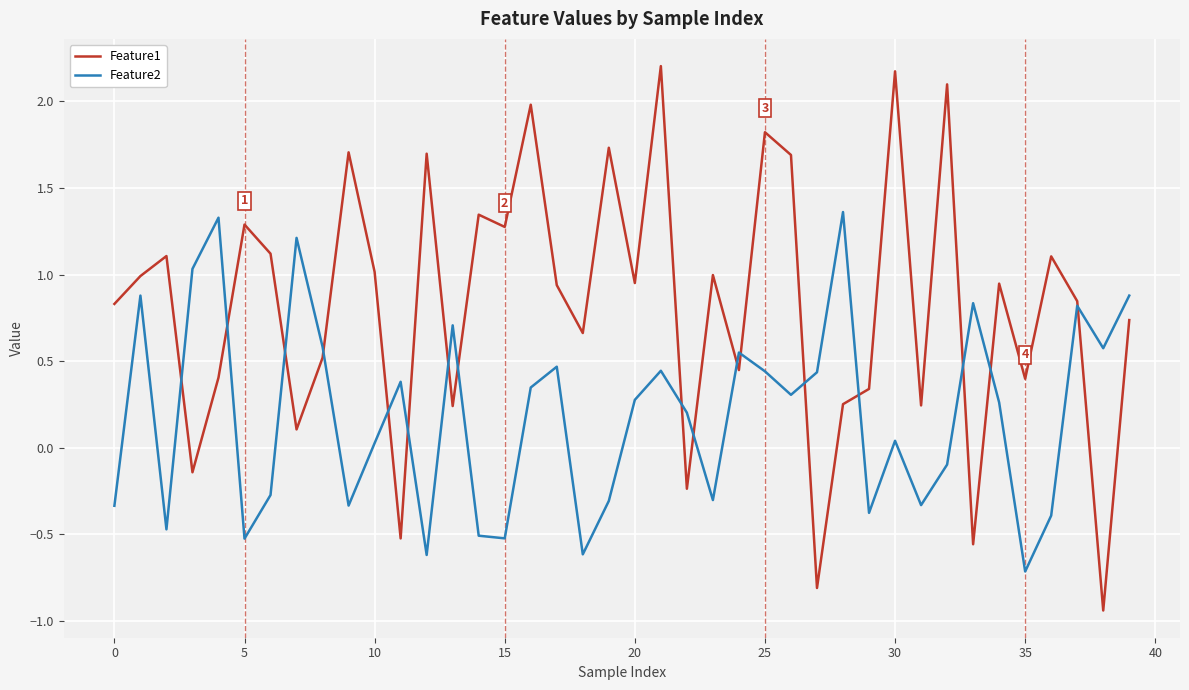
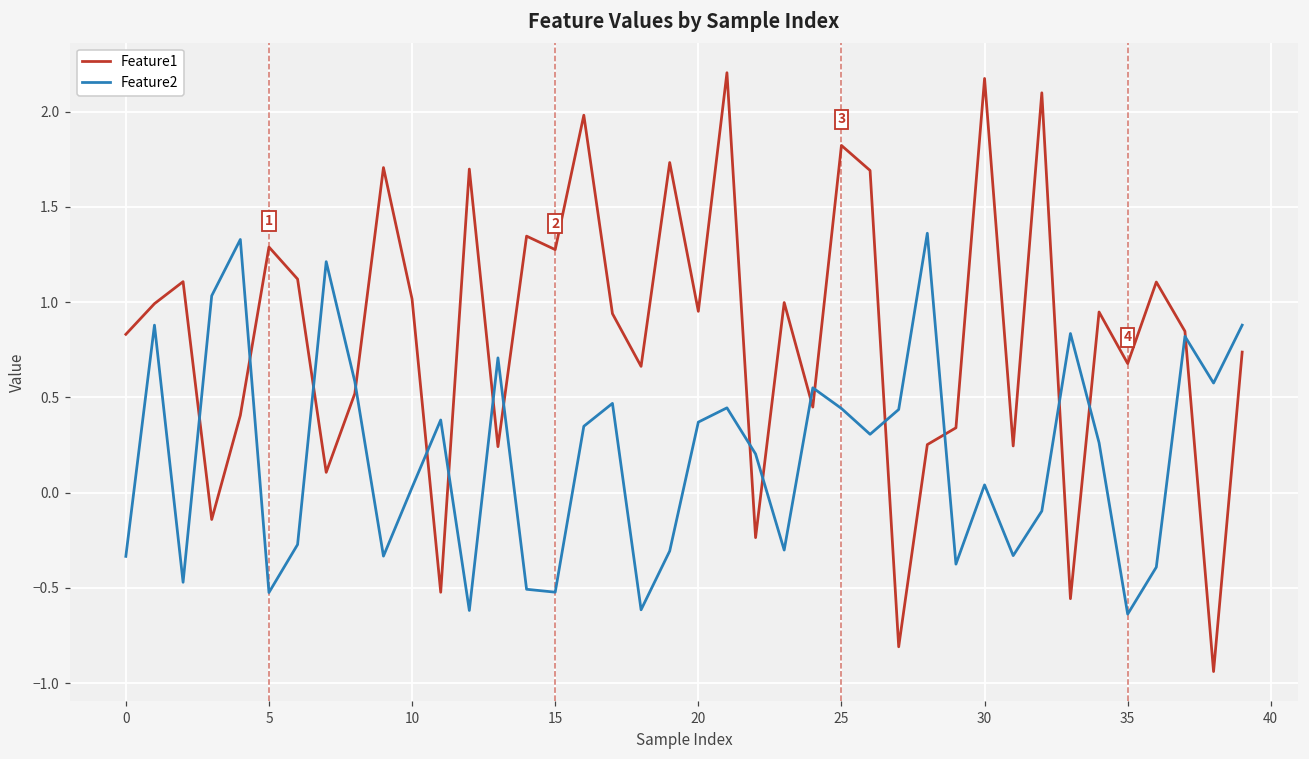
  {
    "Feature1": {
      "0": 0.83,
      "10": 1.02,
      "20": 0.95,
      "30": 2.17,
-     "35": 0.40
+     "35": 0.68
    },
    "Feature2": {
      "0": -0.33,
      "5": -0.52,
      "10": 0.03,
      "15": -0.52,
-     "20": 0.28,
+     "20": 0.37,
      "25": 0.44,
      "30": 0.04,
-     "35": -0.71
+     "35": -0.64
    }
  }
